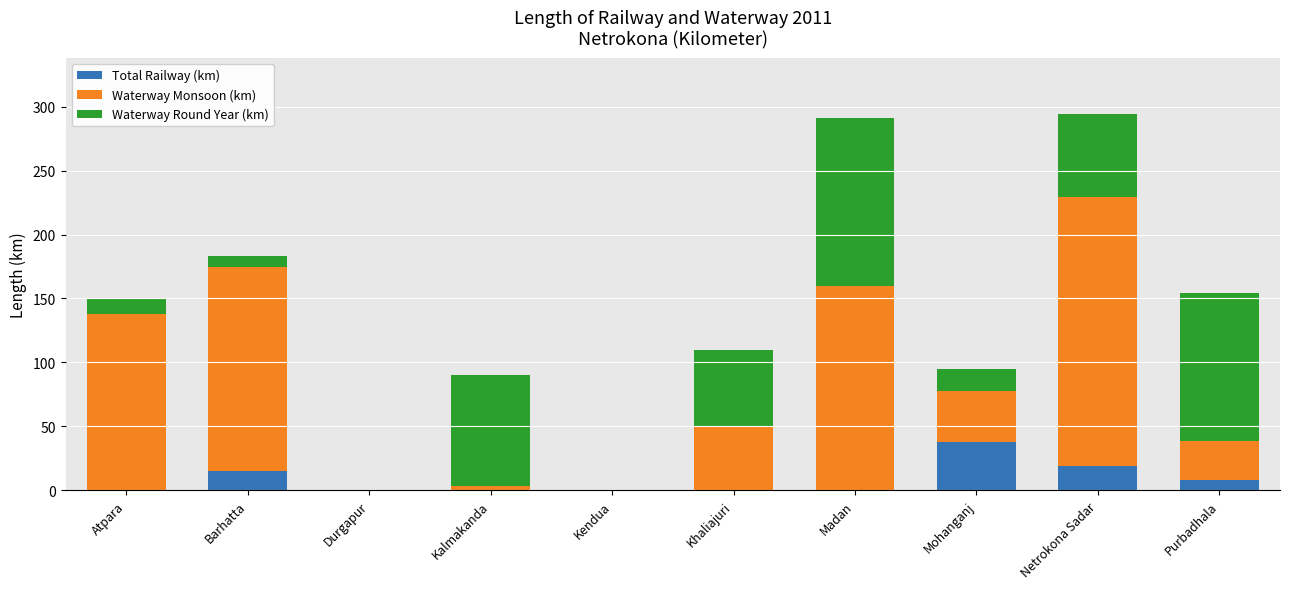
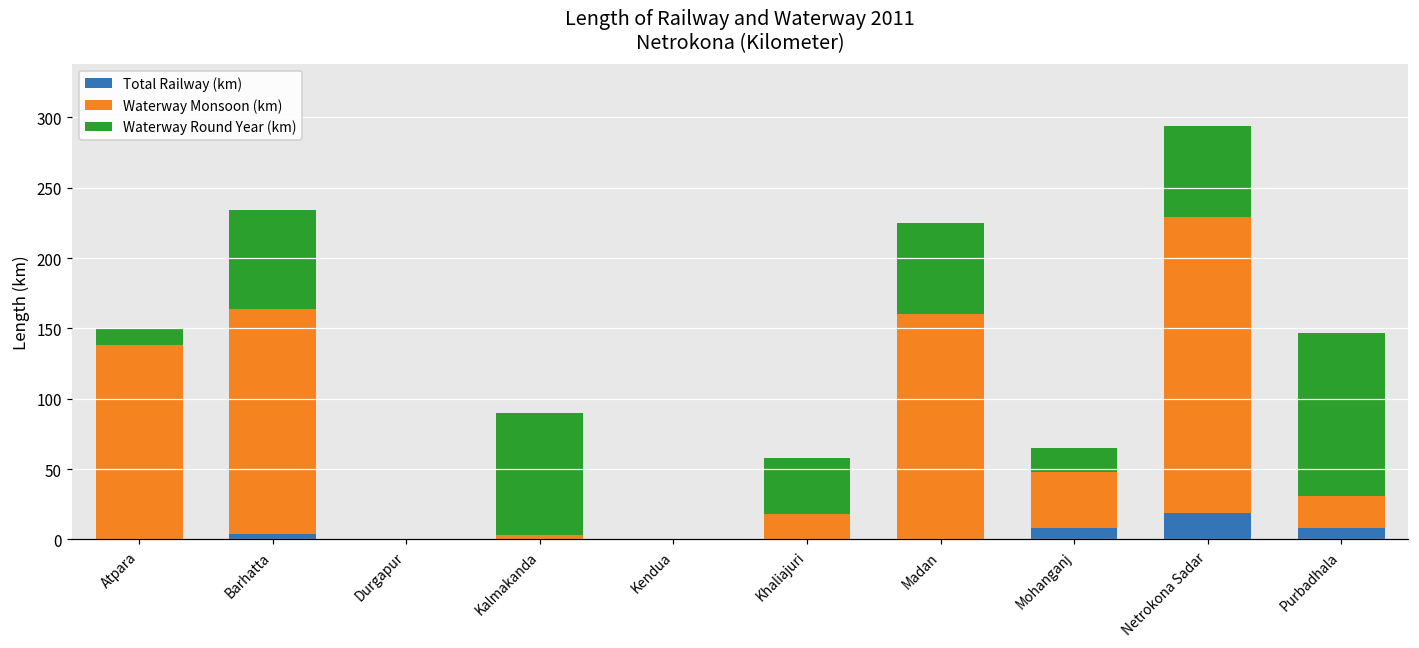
  {
    "Total Railway (km)": {
      "Atpara": 0,
-     "Barhatta": 15,
+     "Barhatta": 4,
      "Durgapur": 0,
      "Kalmakanda": 0,
      "Kendua": 0,
      "Khaliajuri": 0,
      "Madan": 0,
-     "Mohanganj": 38,
+     "Mohanganj": 8,
      "Netrokona Sadar": 19,
      "Purbadhala": 8
    },
    "Waterway Monsoon (km)": {
      "Atpara": 138,
      "Barhatta": 160,
      "Durgapur": 0,
      "Kalmakanda": 3,
      "Kendua": 0,
-     "Khaliajuri": 50,
+     "Khaliajuri": 18,
      "Madan": 160,
      "Mohanganj": 40,
      "Netrokona Sadar": 210,
-     "Purbadhala": 30
+     "Purbadhala": 23
    },
    "Waterway Round Year (km)": {
      "Atpara": 12,
-     "Barhatta": 8,
+     "Barhatta": 70,
      "Durgapur": 0,
      "Kalmakanda": 87,
      "Kendua": 0,
-     "Khaliajuri": 60,
-     "Madan": 131,
+     "Khaliajuri": 40,
+     "Madan": 65,
      "Mohanganj": 17,
      "Netrokona Sadar": 65,
      "Purbadhala": 116
    }
  }
